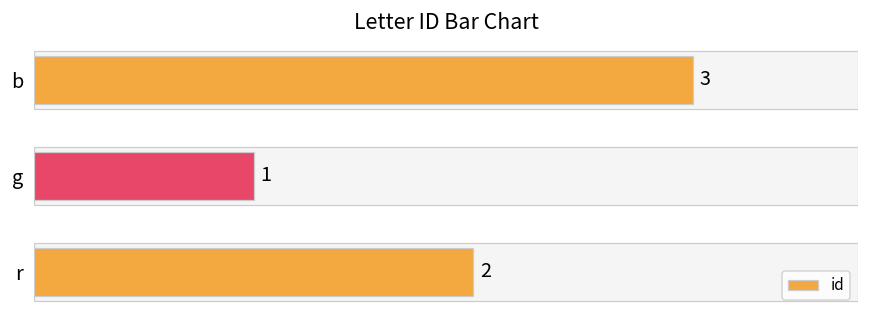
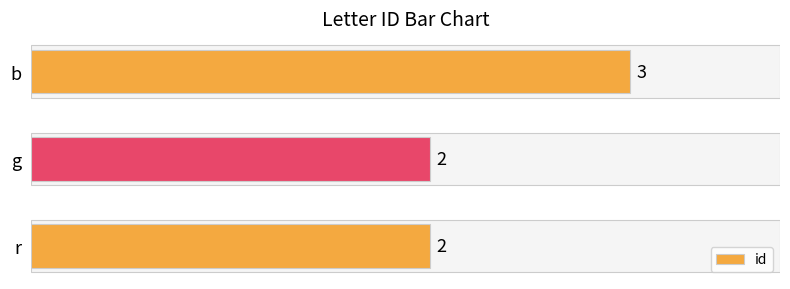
  {
    "b": 3,
-   "g": 1,
+   "g": 2,
    "r": 2
  }
